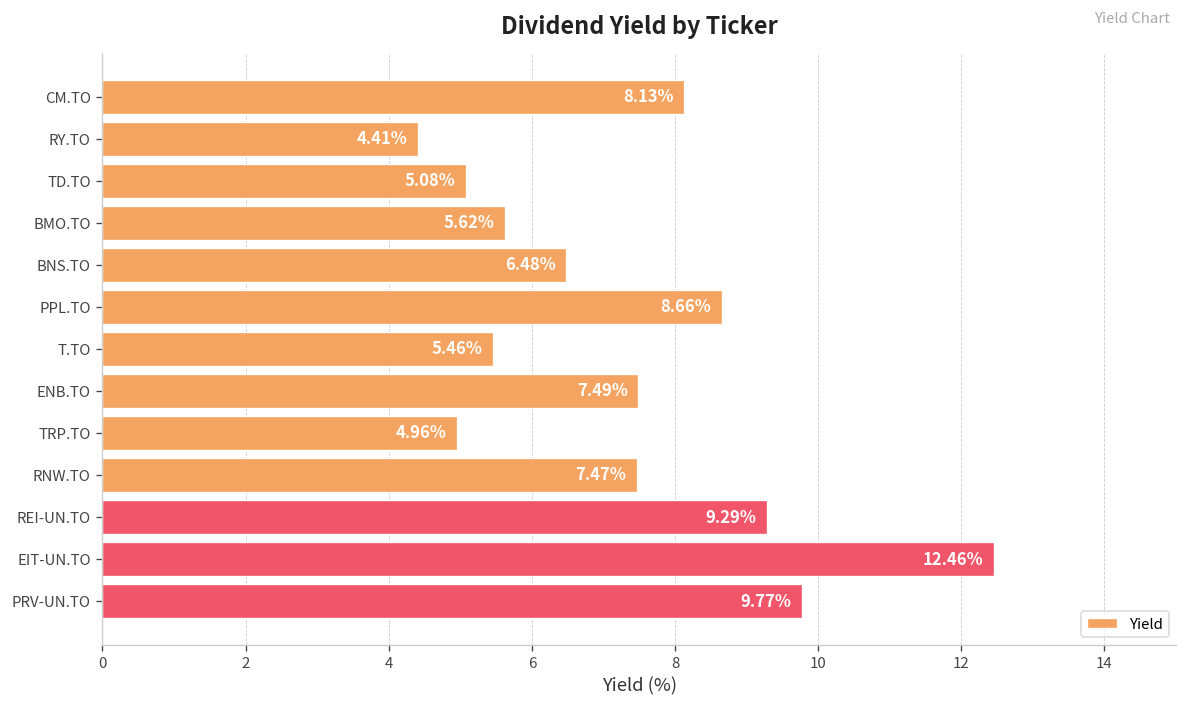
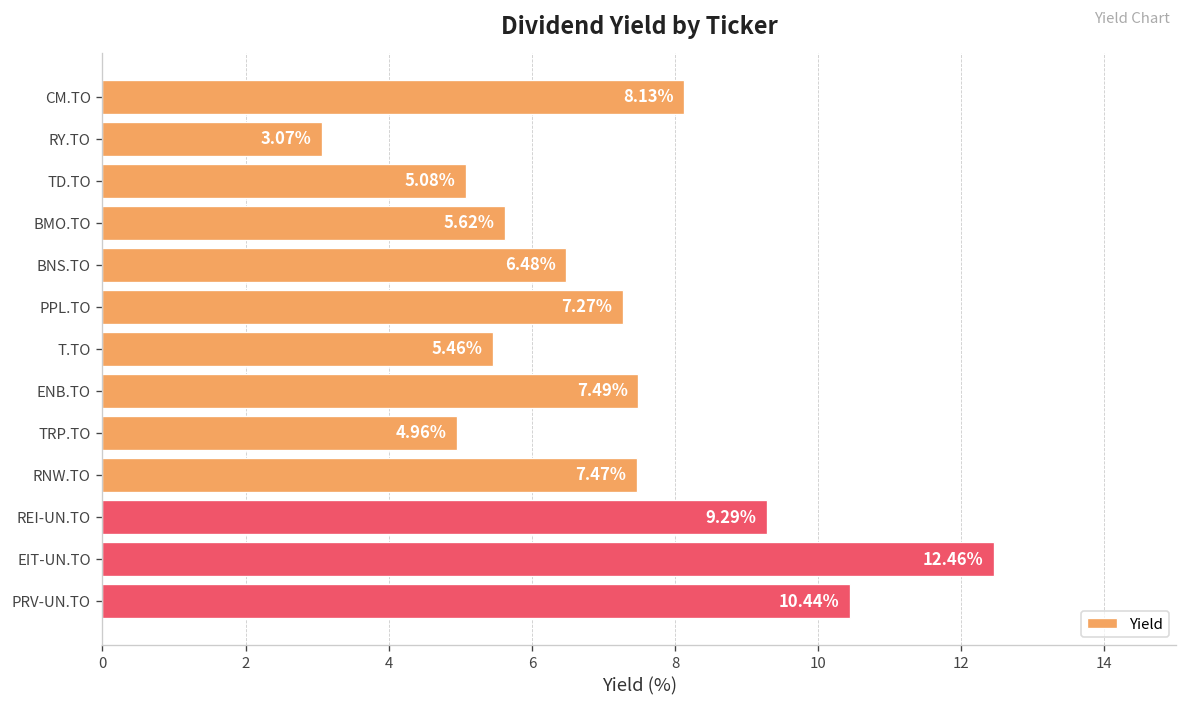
  {
    "CM.TO": "8.13%",
-   "RY.TO": "4.41%",
+   "RY.TO": "3.07%",
    "TD.TO": "5.08%",
    "BMO.TO": "5.62%",
    "BNS.TO": "6.48%",
-   "PPL.TO": "8.66%",
+   "PPL.TO": "7.27%",
    "T.TO": "5.46%",
    "ENB.TO": "7.49%",
    "TRP.TO": "4.96%",
    "RNW.TO": "7.47%",
    "REI-UN.TO": "9.29%",
    "EIT-UN.TO": "12.46%",
-   "PRV-UN.TO": "9.77%"
+   "PRV-UN.TO": "10.44%"
  }
